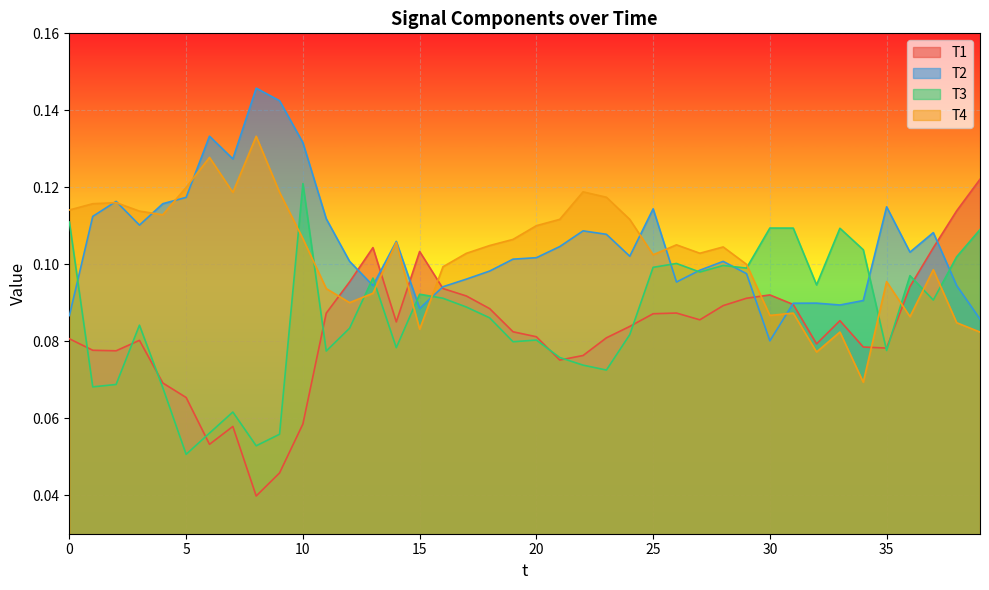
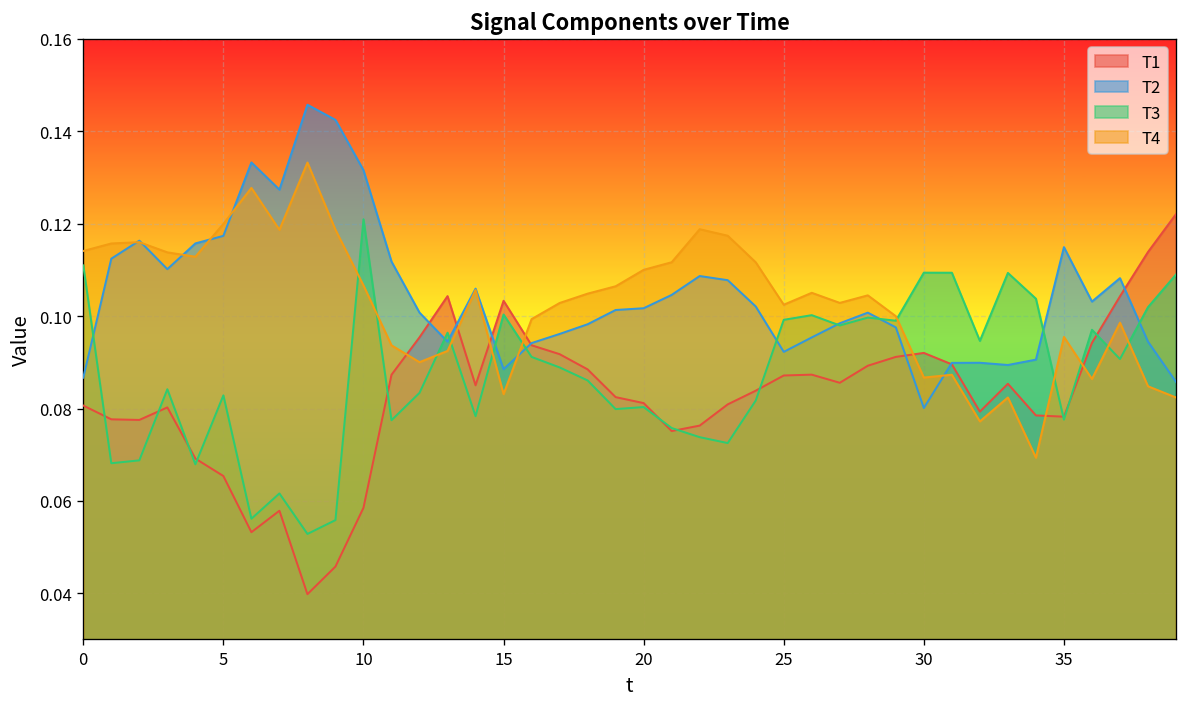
  {
    "T1": {
      "0": 0.081,
      "5": 0.065,
      "10": 0.059,
      "15": 0.103,
      "20": 0.081,
      "25": 0.087,
      "30": 0.092
    },
    "T2": {
      "0": 0.087,
      "5": 0.117,
      "10": 0.132,
      "15": 0.089,
      "20": 0.102,
-     "25": 0.114,
+     "25": 0.092,
      "30": 0.080,
      "35": 0.115
    },
    "T3": {
      "0": 0.111,
-     "5": 0.051,
+     "5": 0.083,
      "10": 0.121,
-     "15": 0.092,
+     "15": 0.100,
      "20": 0.080,
      "25": 0.099,
      "30": 0.109
    },
    "T4": {
      "0": 0.114,
      "5": 0.120,
      "10": 0.107,
      "15": 0.083,
      "20": 0.110,
      "25": 0.102,
      "30": 0.087,
      "35": 0.096
    }
  }
